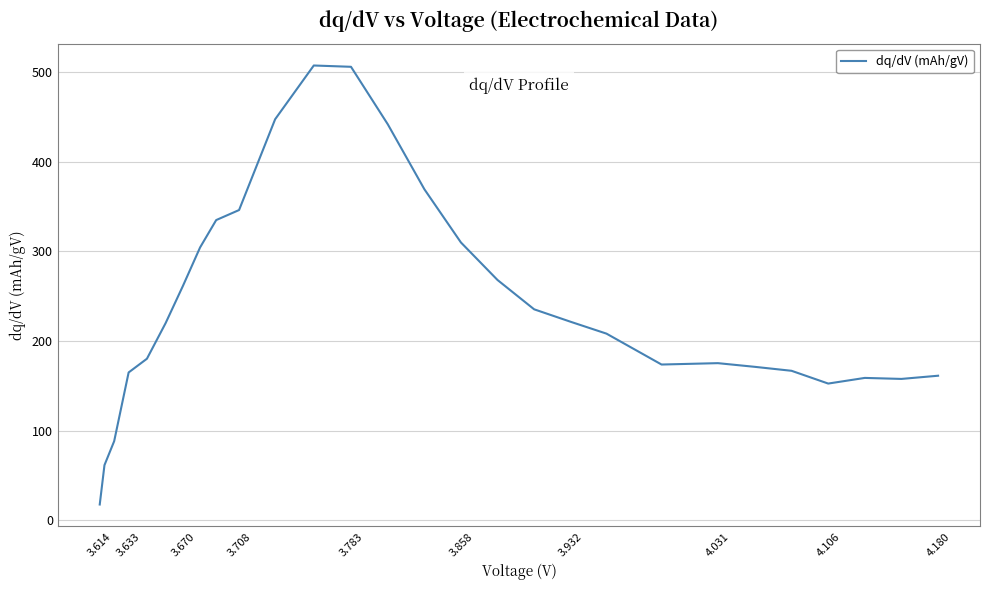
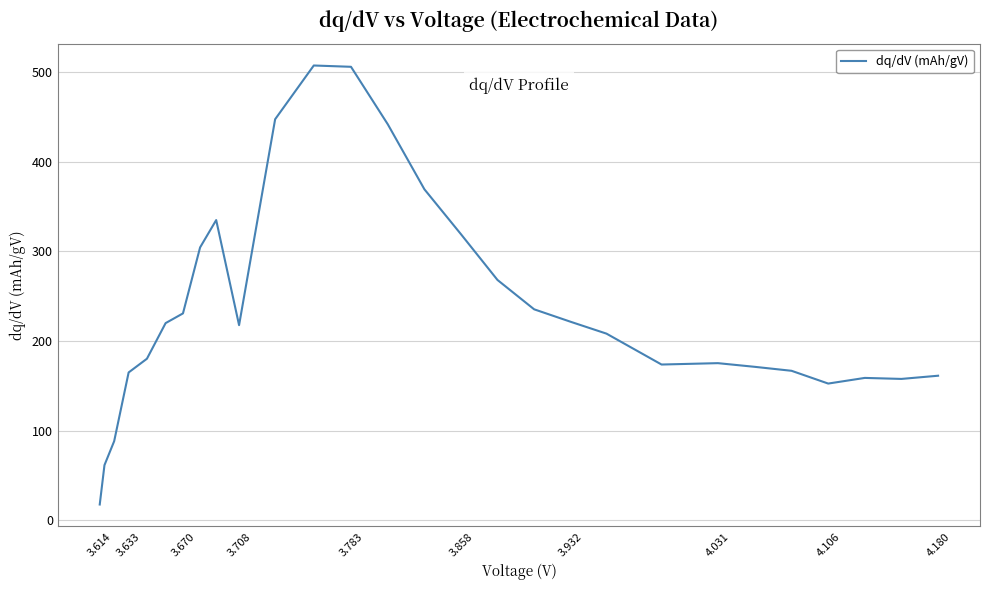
  {
    "3.614": 20,
    "3.633": 160,
-   "3.670": 260,
-   "3.708": 350,
+   "3.670": 230,
+   "3.708": 220,
    "3.783": 510,
-   "3.858": 310,
+   "3.858": 320,
    "3.932": 220,
    "4.031": 180,
    "4.106": 150,
    "4.180": 160
  }
